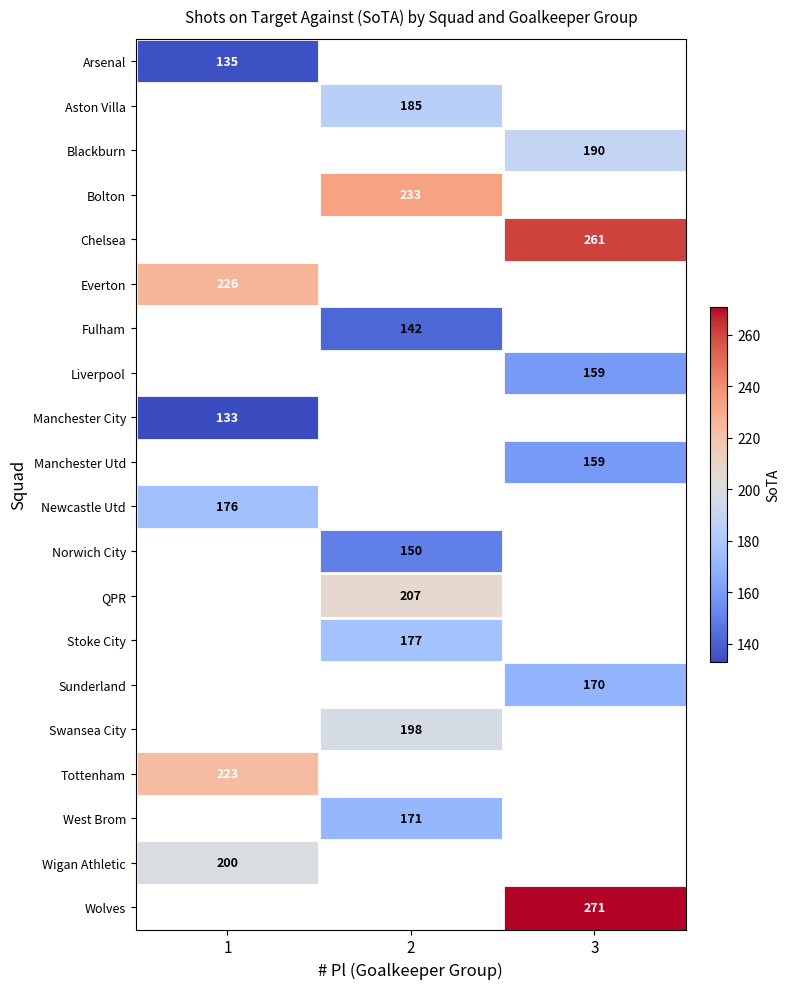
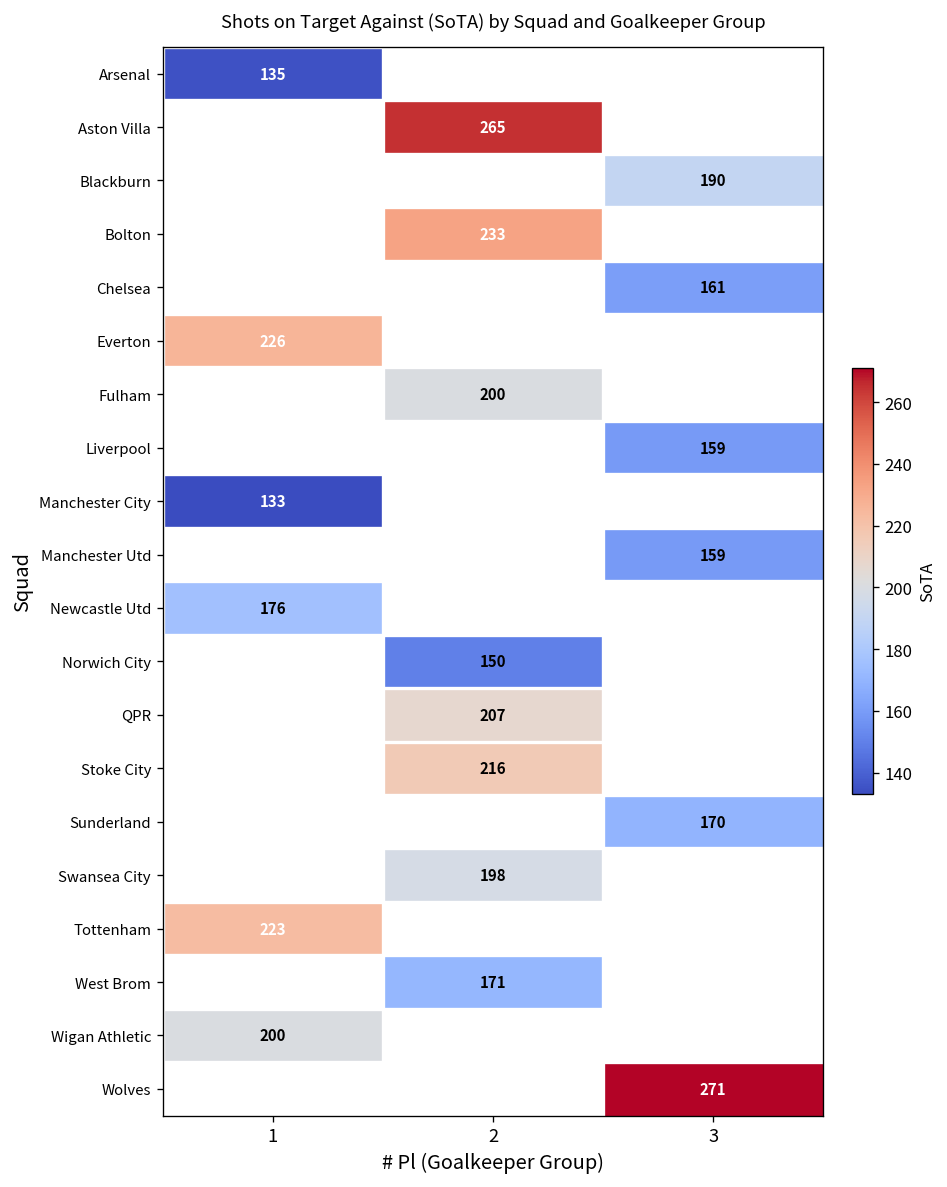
  {
    "Arsenal": {
      "1": 135
    },
    "Aston Villa": {
-     "2": 185
+     "2": 265
    },
    "Blackburn": {
      "3": 190
    },
    "Bolton": {
      "2": 233
    },
    "Chelsea": {
-     "3": 261
+     "3": 161
    },
    "Everton": {
      "1": 226
    },
    "Fulham": {
-     "2": 142
+     "2": 200
    },
    "Liverpool": {
      "3": 159
    },
    "Manchester City": {
      "1": 133
    },
    "Manchester Utd": {
      "3": 159
    },
    "Newcastle Utd": {
      "1": 176
    },
    "Norwich City": {
      "2": 150
    },
    "QPR": {
      "2": 207
    },
    "Stoke City": {
-     "2": 177
+     "2": 216
    },
    "Sunderland": {
      "3": 170
    },
    "Swansea City": {
      "2": 198
    },
    "Tottenham": {
      "1": 223
    },
    "West Brom": {
      "2": 171
    },
    "Wigan Athletic": {
      "1": 200
    },
    "Wolves": {
      "3": 271
    }
  }
